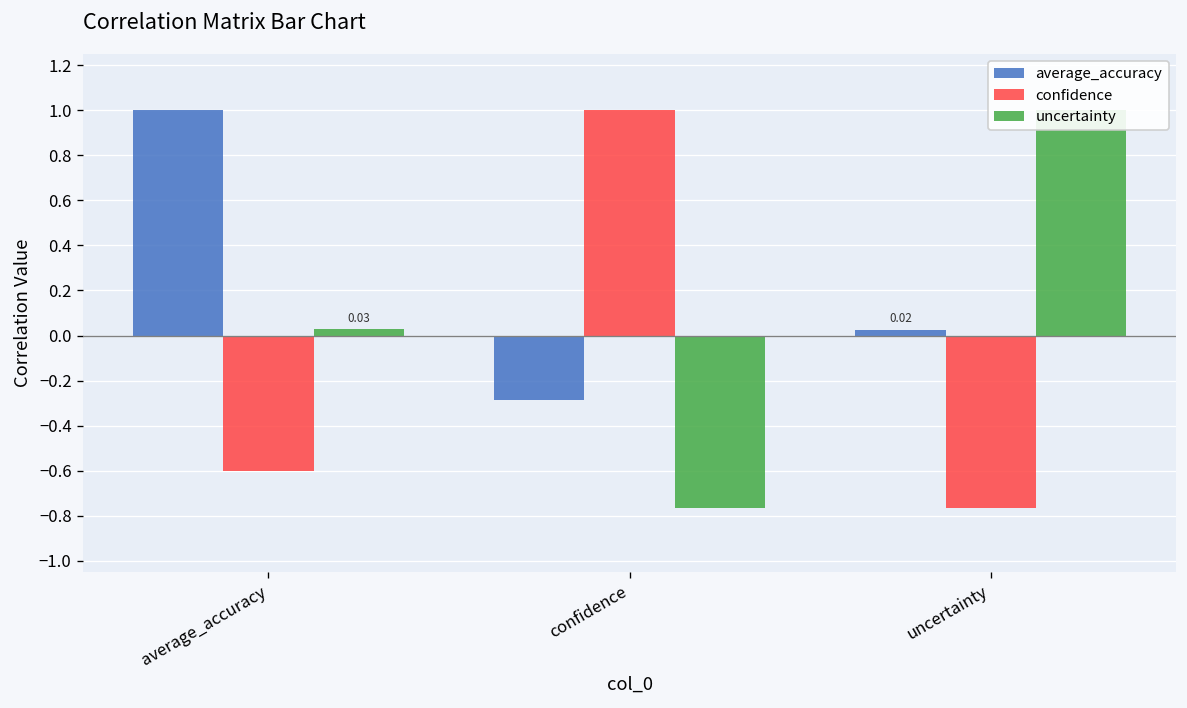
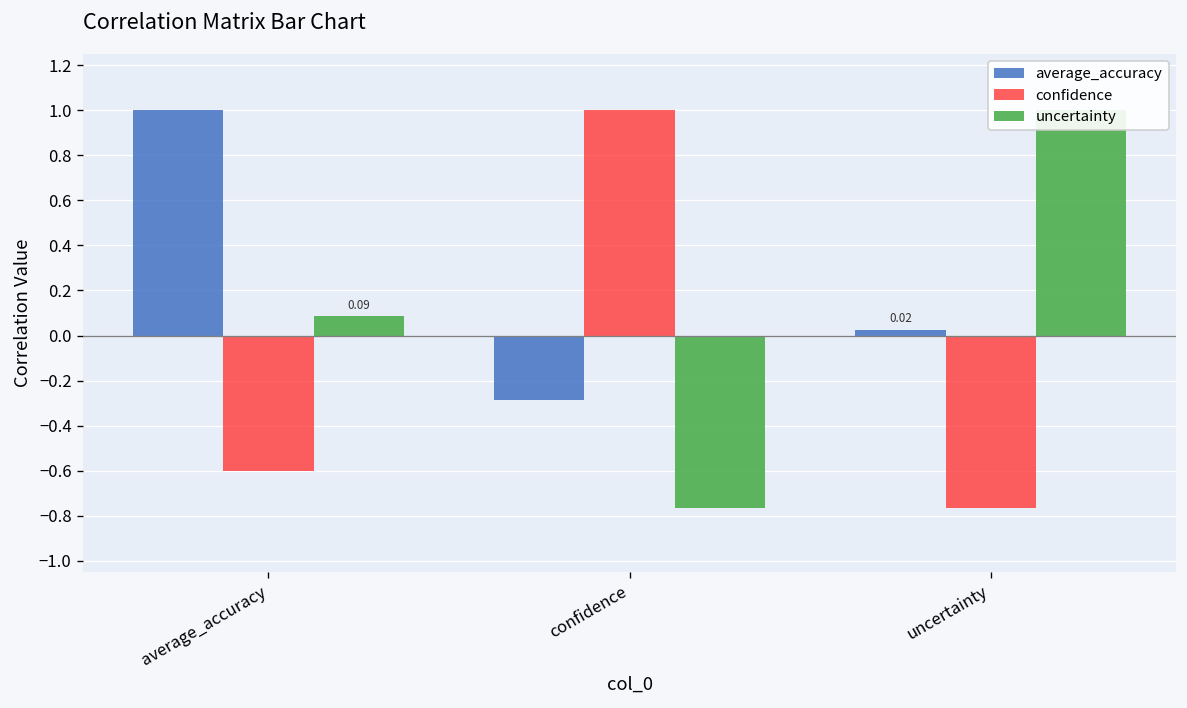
  {
    "average_accuracy": {
      "uncertainty": 0.02
    },
    "confidence": {
      "average_accuracy": -0.60,
      "confidence": 1.00,
      "uncertainty": -0.77
    },
    "uncertainty": {
-     "average_accuracy": 0.03
+     "average_accuracy": 0.09
    }
  }
